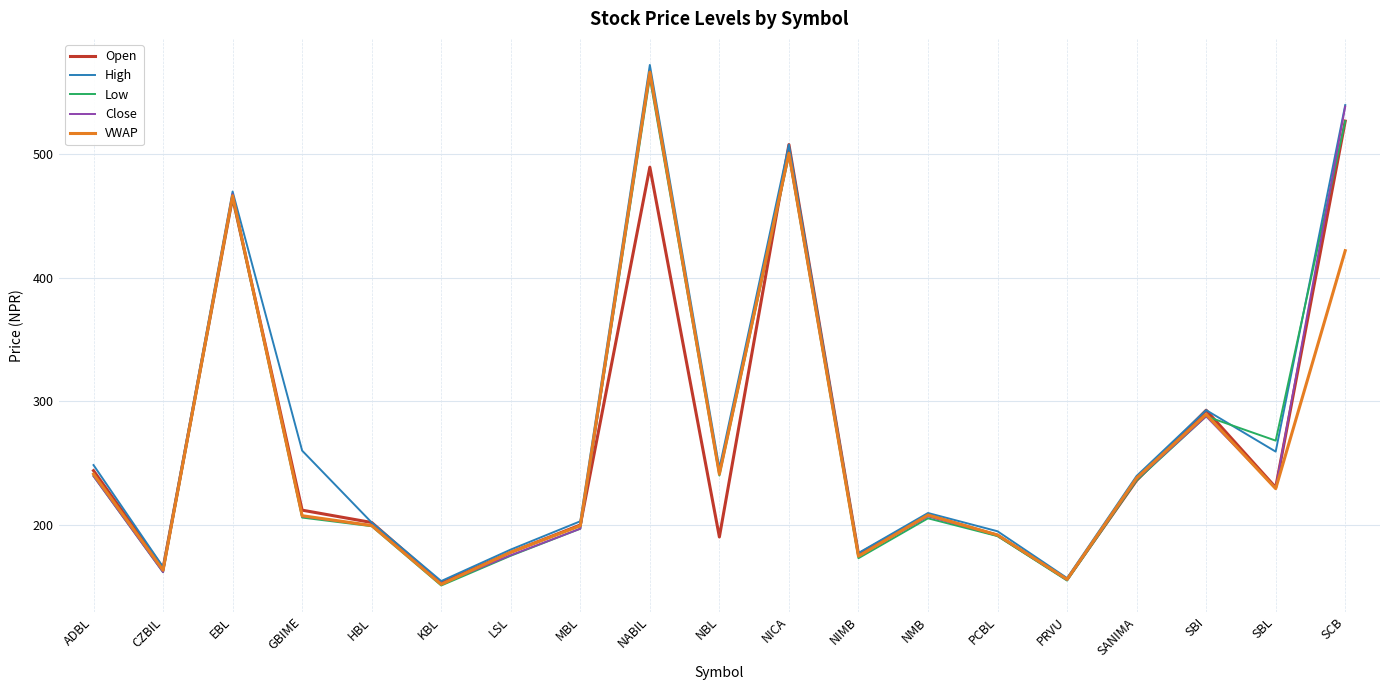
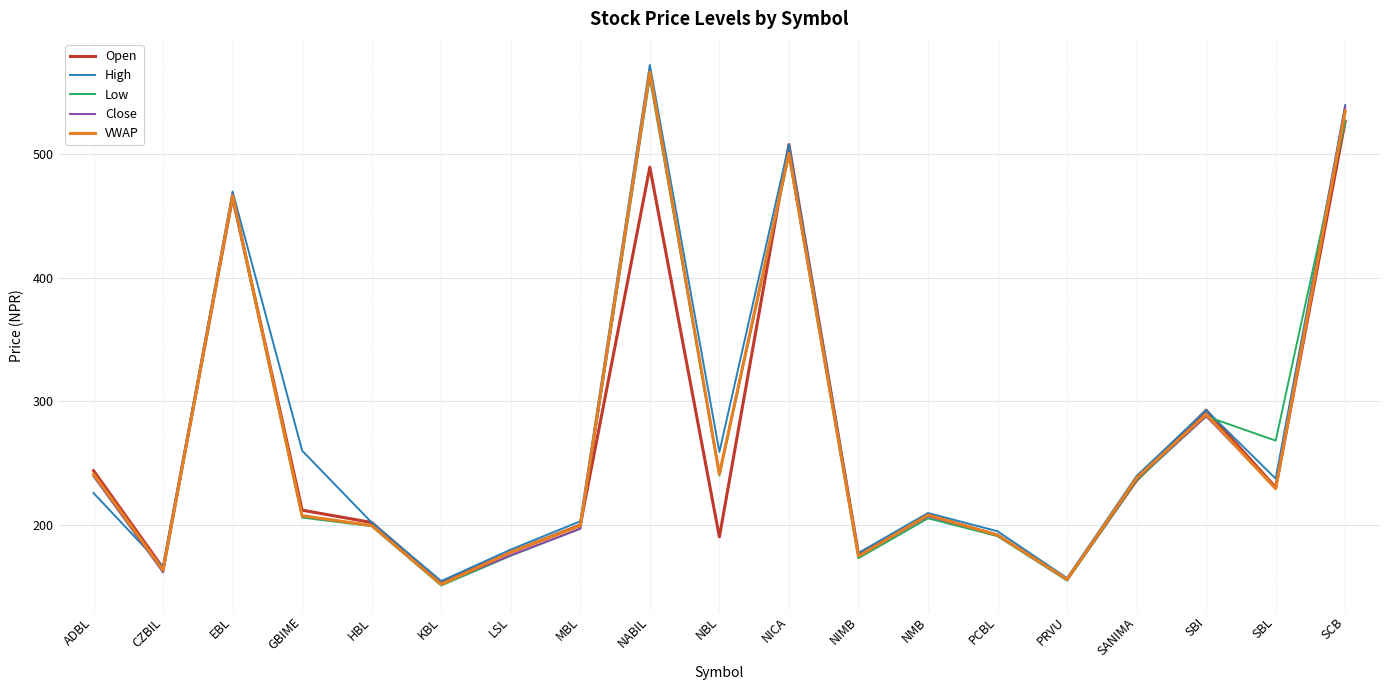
  {
    "Open": {
      "ADBL": 244,
      "GBIME": 212,
      "NABIL": 490,
      "NBL": 190
    },
    "High": {
-     "ADBL": 249,
+     "ADBL": 226,
      "EBL": 470,
      "GBIME": 260,
      "LSL": 180,
      "MBL": 203,
      "NABIL": 573,
-     "NBL": 246,
+     "NBL": 259,
      "PCBL": 195,
-     "SBL": 259
+     "SBL": 238
    },
    "Low": {
      "NABIL": 562,
      "SBL": 268
    },
    "VWAP": {
-     "SCB": 422
+     "SCB": 535
    }
  }
